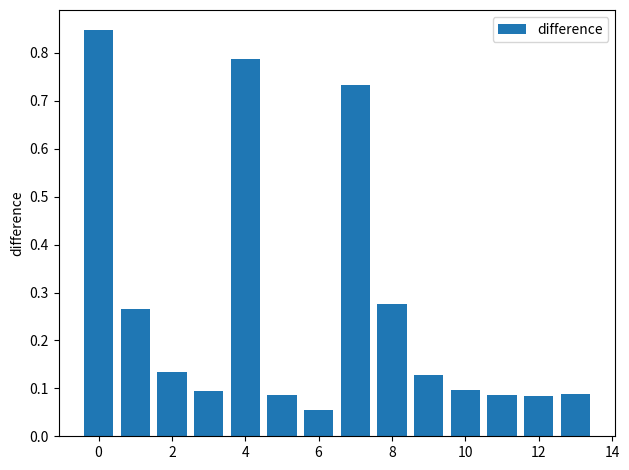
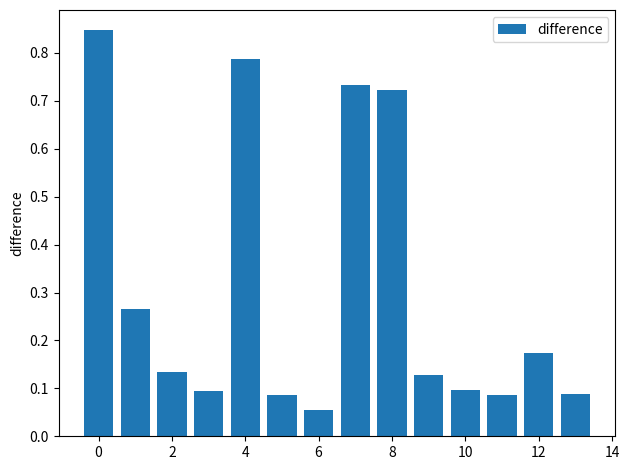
  {
    "0": 0.85,
    "2": 0.13,
    "4": 0.79,
    "6": 0.05,
-   "8": 0.28,
+   "8": 0.72,
    "10": 0.10,
-   "12": 0.08
+   "12": 0.17
  }
